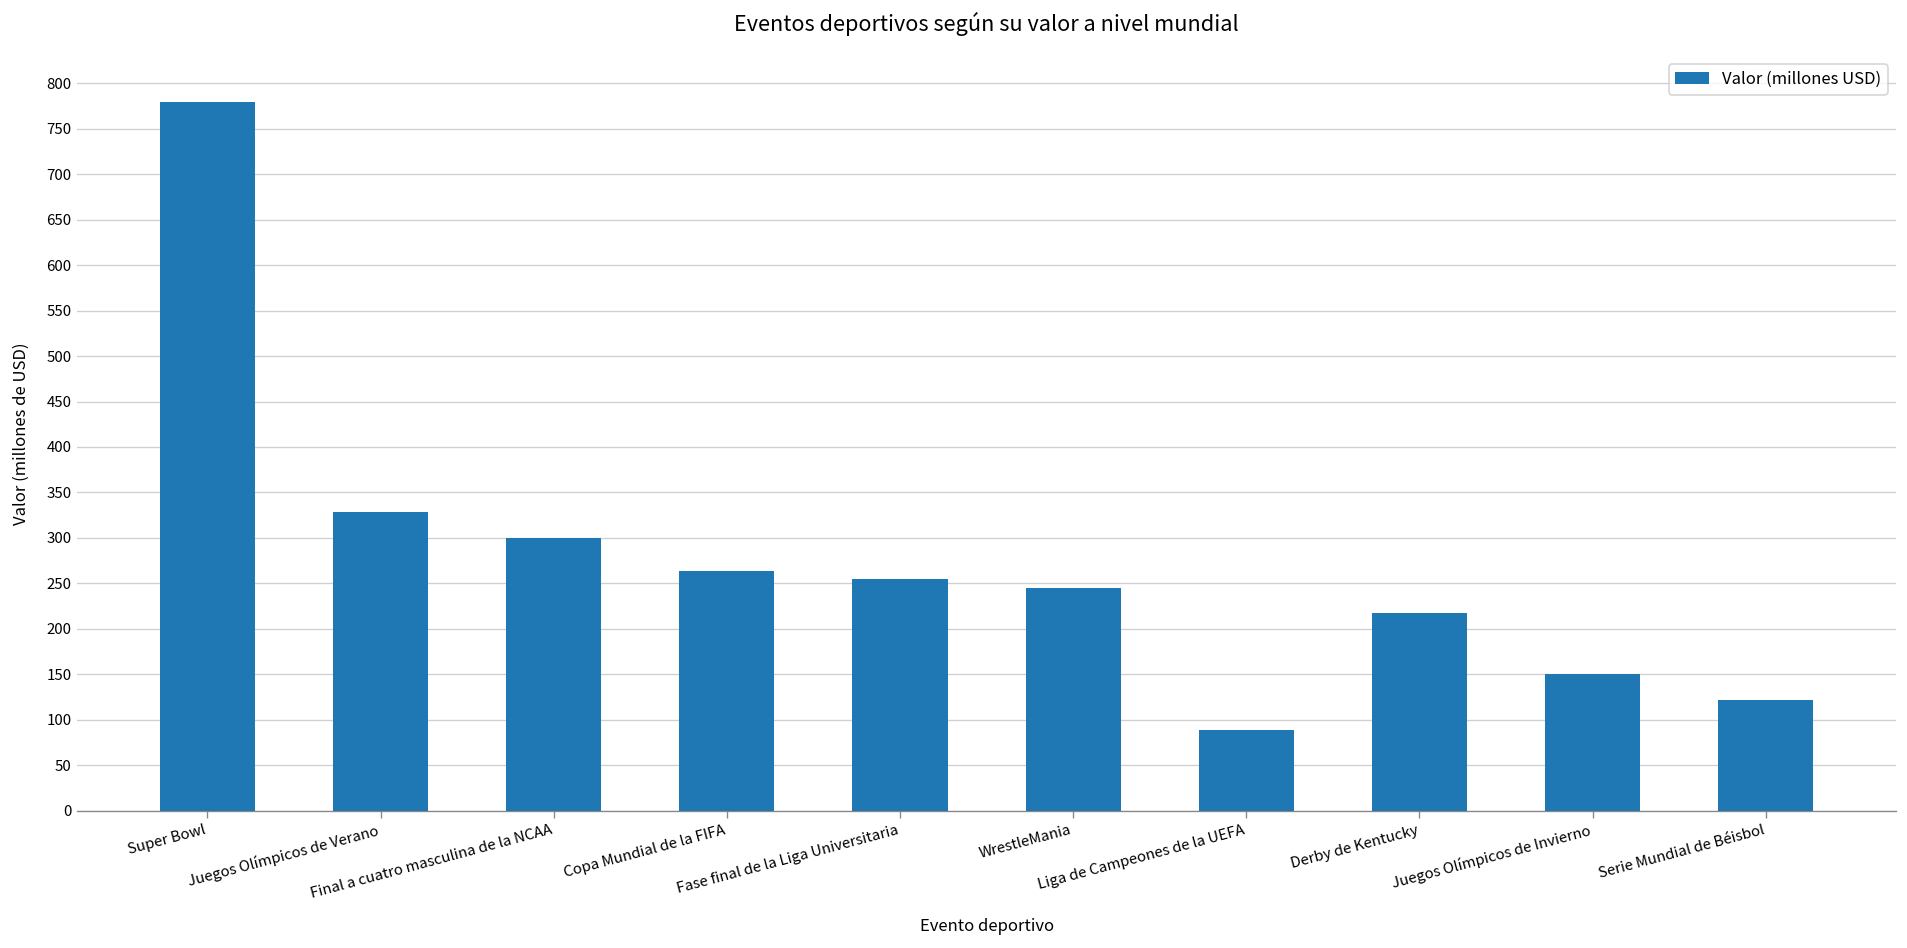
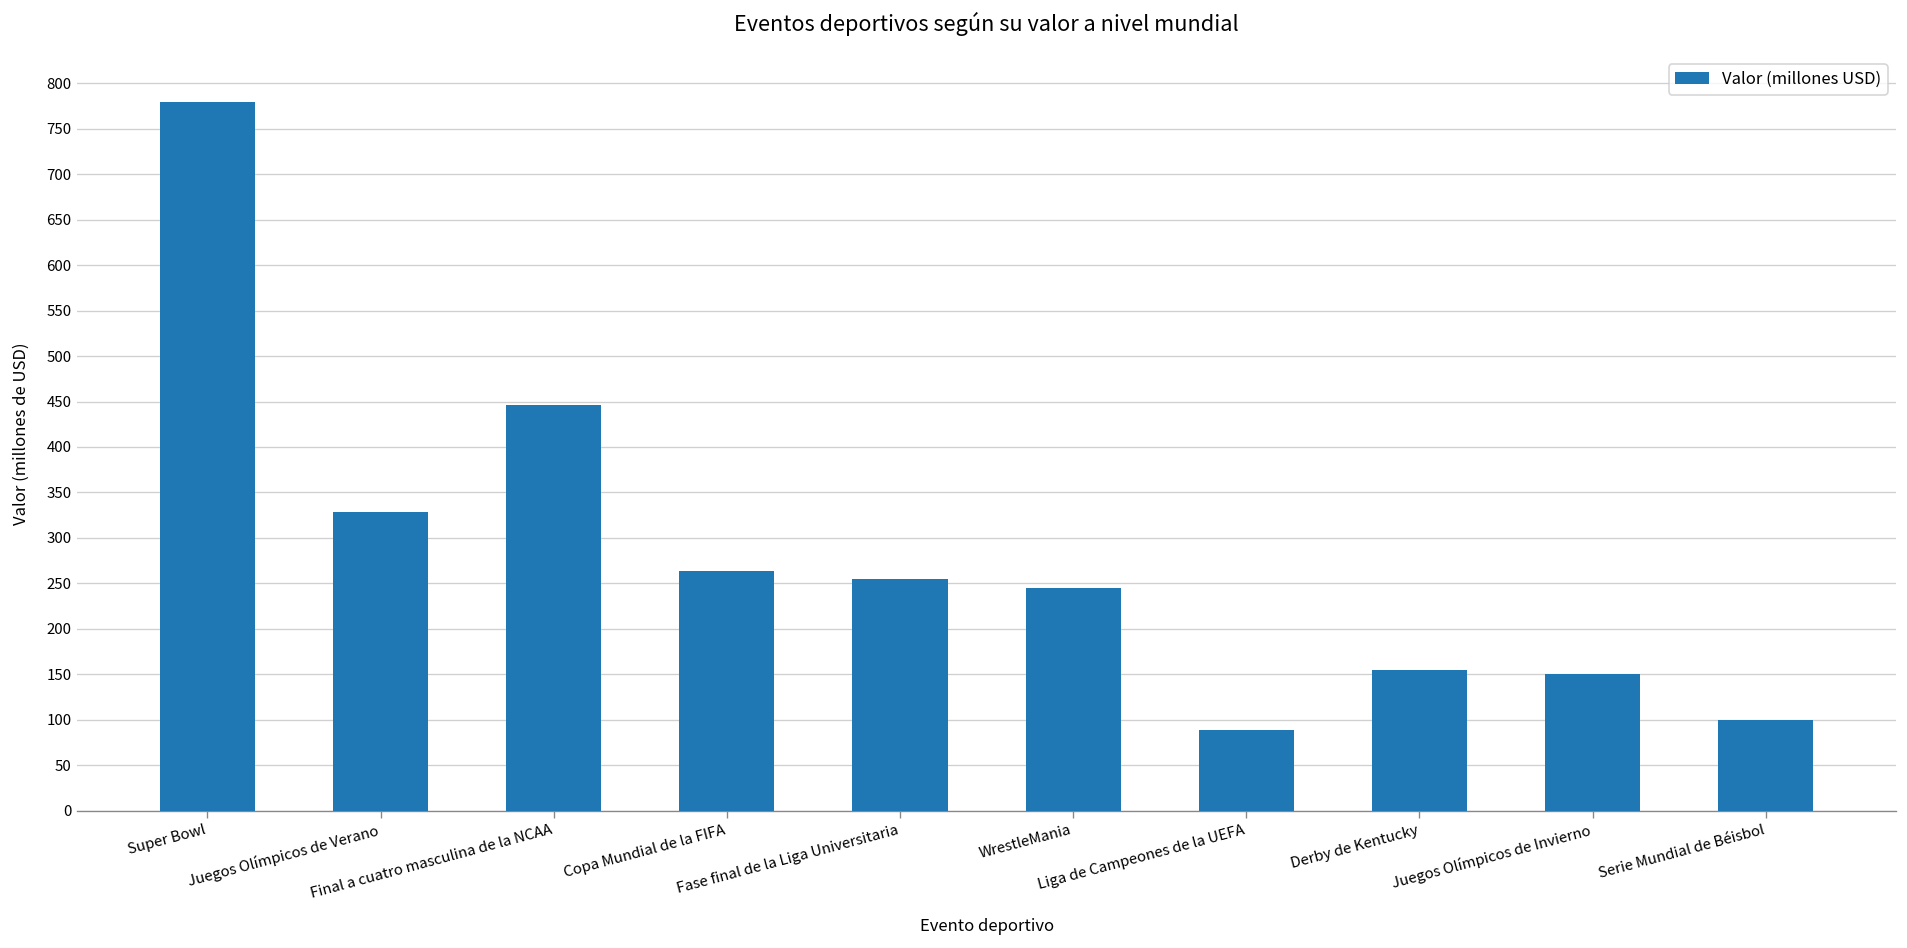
  {
    "Super Bowl": 780,
    "Juegos Olímpicos de Verano": 330,
-   "Final a cuatro masculina de la NCAA": 300,
+   "Final a cuatro masculina de la NCAA": 450,
    "Copa Mundial de la FIFA": 260,
    "Fase final de la Liga Universitaria": 260,
    "WrestleMania": 250,
    "Liga de Campeones de la UEFA": 90,
-   "Derby de Kentucky": 220,
+   "Derby de Kentucky": 160,
    "Juegos Olímpicos de Invierno": 150,
-   "Serie Mundial de Béisbol": 120
+   "Serie Mundial de Béisbol": 100
  }
